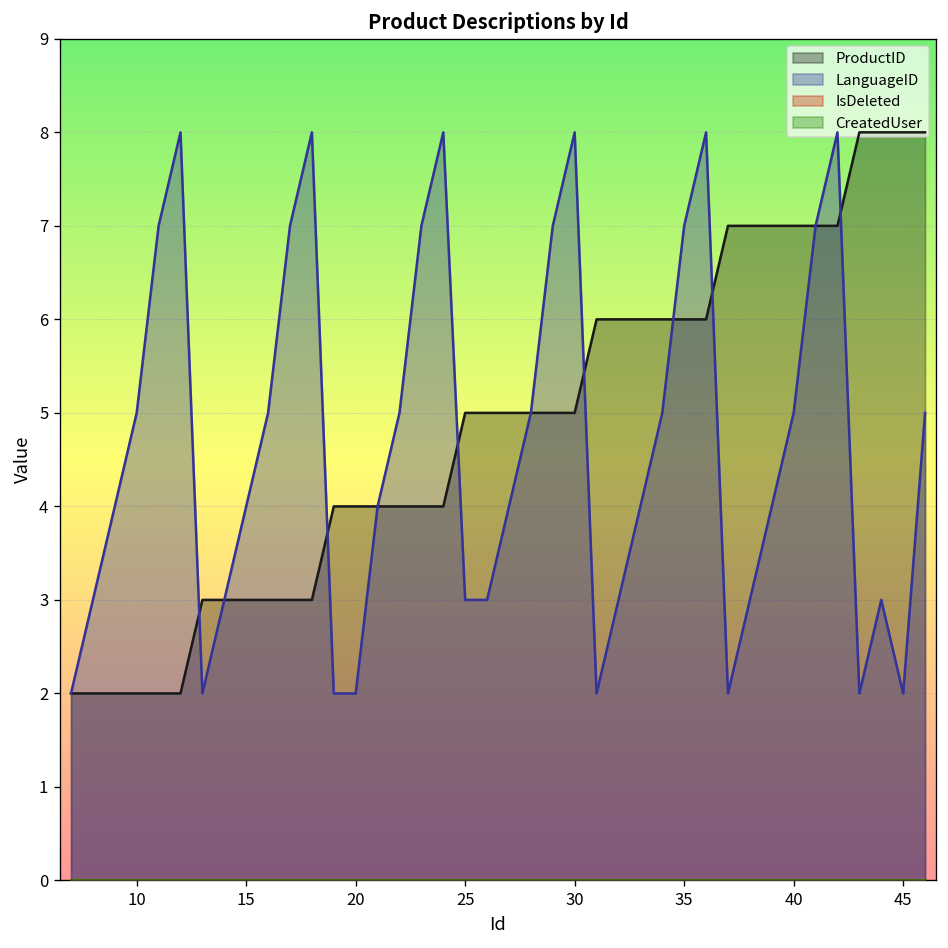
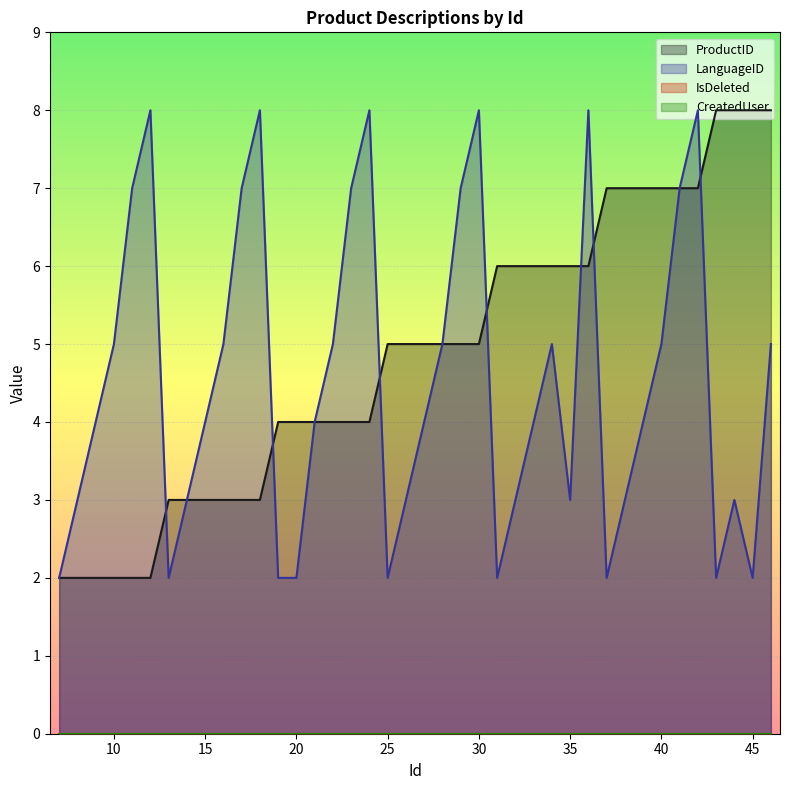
  {
    "LanguageID": {
      "10": 5,
      "15": 4,
      "20": 2,
-     "25": 3,
+     "25": 2,
      "30": 8,
-     "35": 7,
+     "35": 3,
      "40": 5,
      "45": 2
    }
  }
